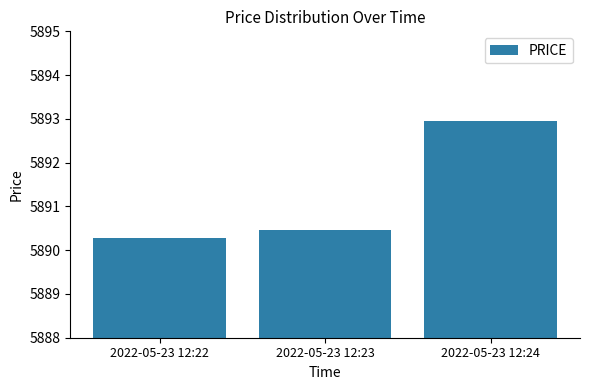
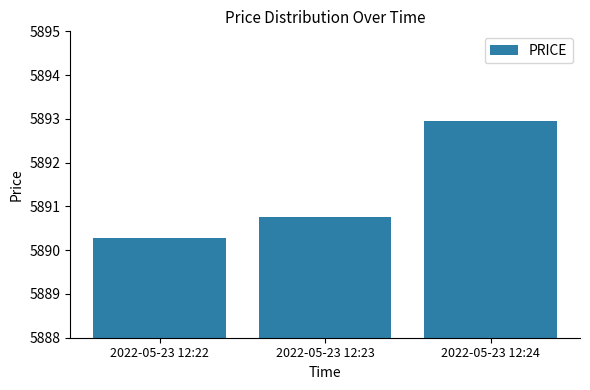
  {
    "2022-05-23 12:22": 5890.3,
-   "2022-05-23 12:23": 5890.5,
+   "2022-05-23 12:23": 5890.8,
    "2022-05-23 12:24": 5893.0
  }
